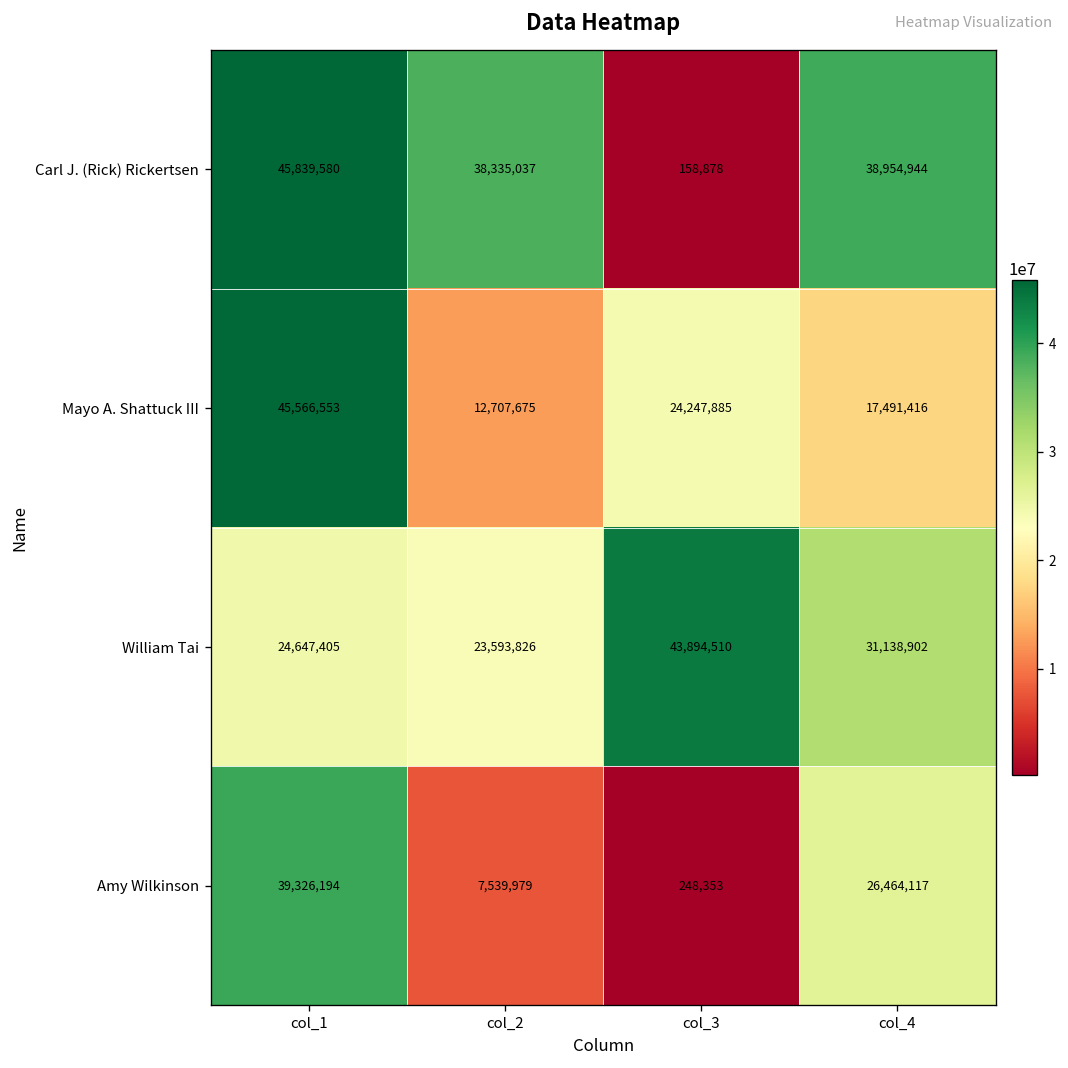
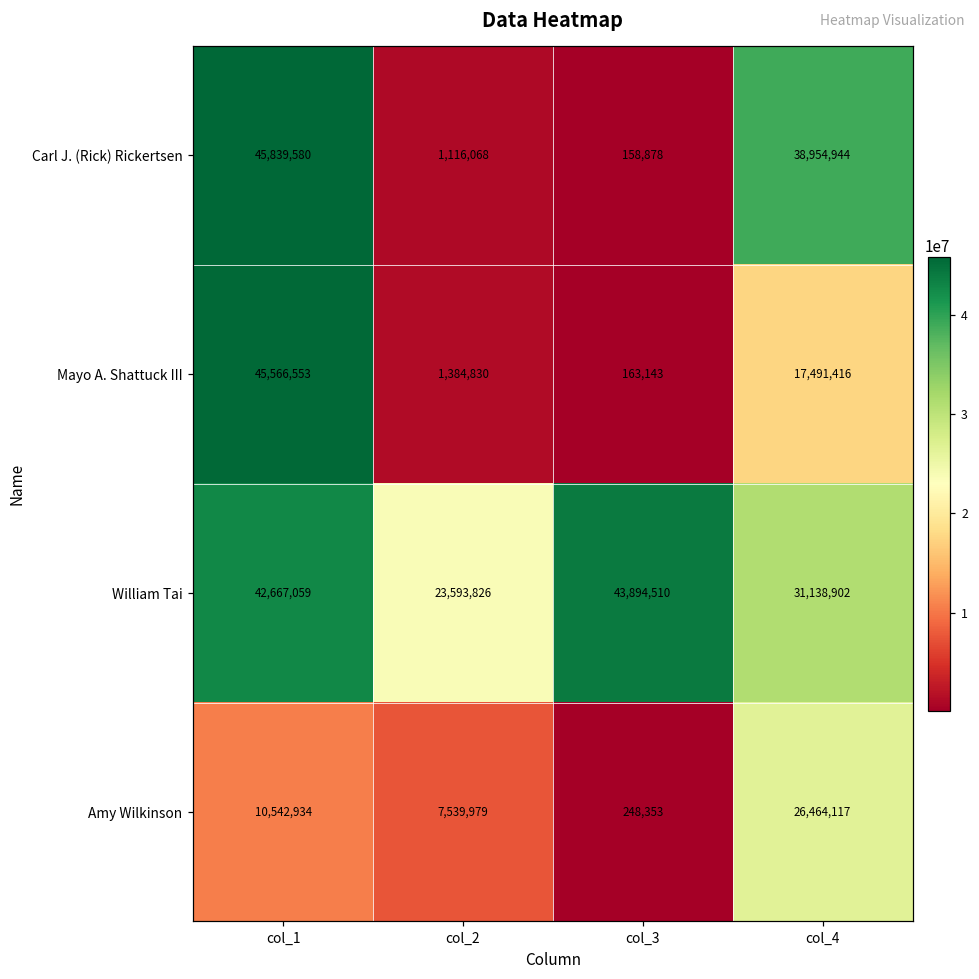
  {
    "Carl J. (Rick) Rickertsen": {
      "col_1": "45,839,580",
-     "col_2": "38,335,037",
+     "col_2": "1,116,068",
      "col_3": "158,878",
      "col_4": "38,954,944"
    },
    "Mayo A. Shattuck III": {
      "col_1": "45,566,553",
-     "col_2": "12,707,675",
-     "col_3": "24,247,885",
+     "col_2": "1,384,830",
+     "col_3": "163,143",
      "col_4": "17,491,416"
    },
    "William Tai": {
-     "col_1": "24,647,405",
+     "col_1": "42,667,059",
      "col_2": "23,593,826",
      "col_3": "43,894,510",
      "col_4": "31,138,902"
    },
    "Amy Wilkinson": {
-     "col_1": "39,326,194",
+     "col_1": "10,542,934",
      "col_2": "7,539,979",
      "col_3": "248,353",
      "col_4": "26,464,117"
    }
  }
